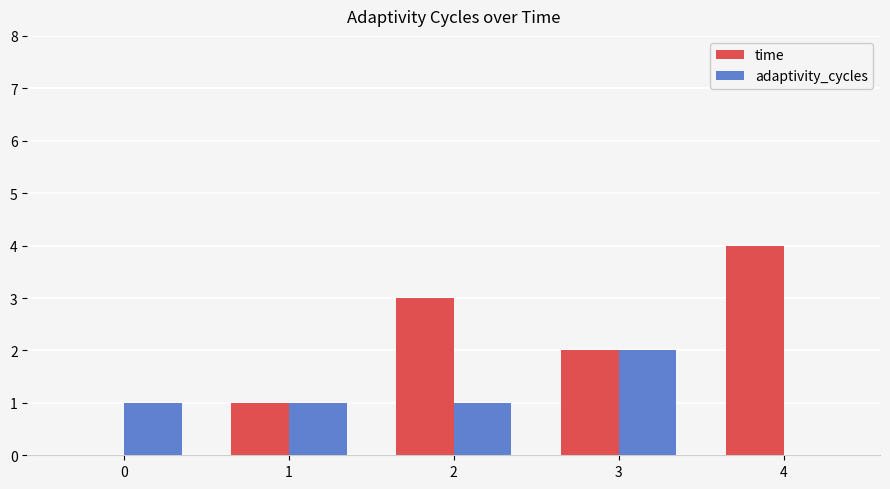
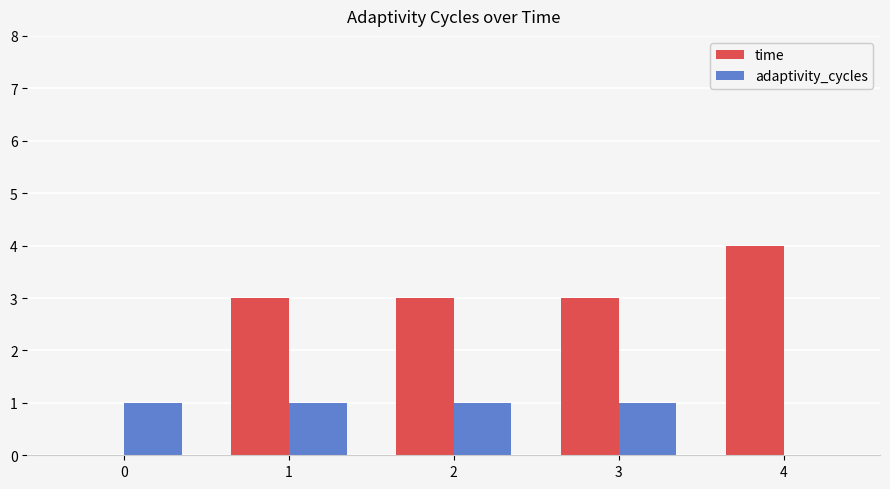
  {
    "time": {
      "0": 0,
-     "1": 1,
+     "1": 3,
      "2": 3,
-     "3": 2,
+     "3": 3,
      "4": 4
    },
    "adaptivity_cycles": {
      "0": 1,
      "1": 1,
      "2": 1,
-     "3": 2,
+     "3": 1,
      "4": 0
    }
  }
